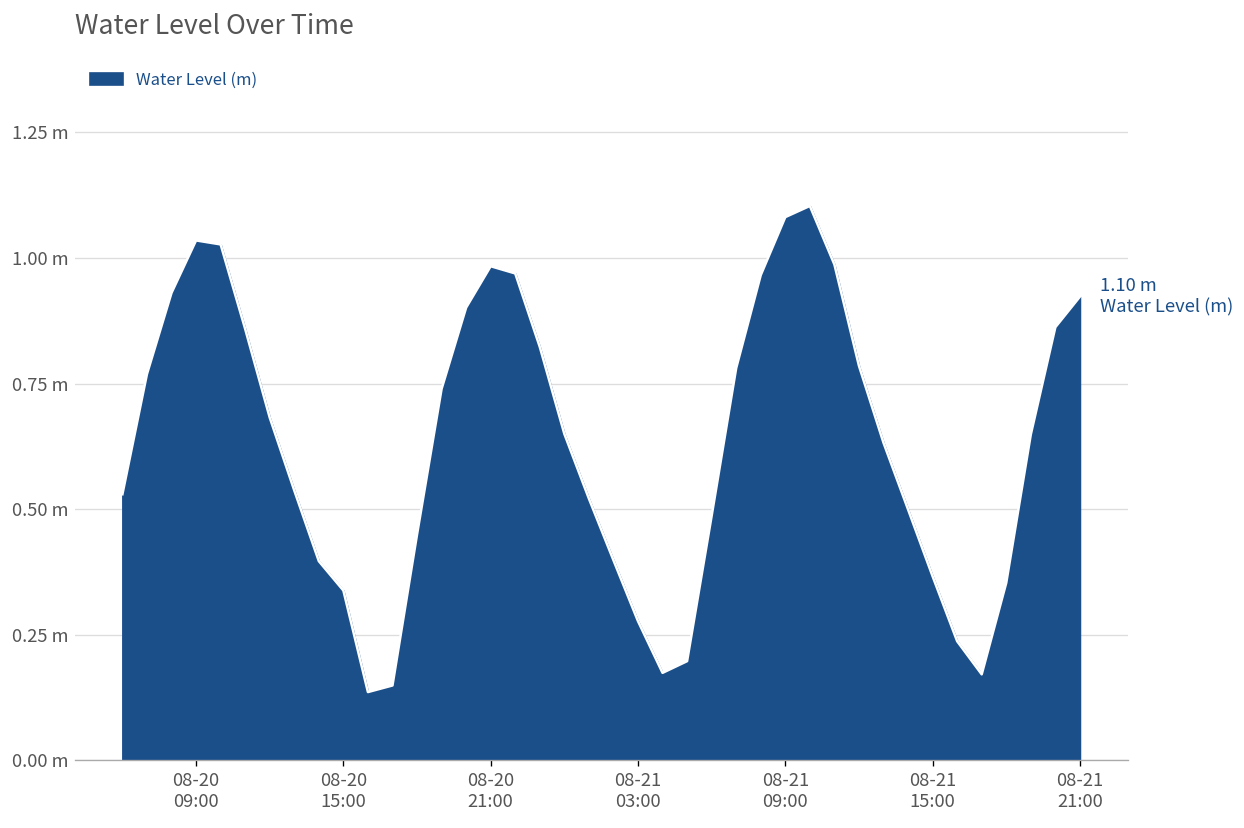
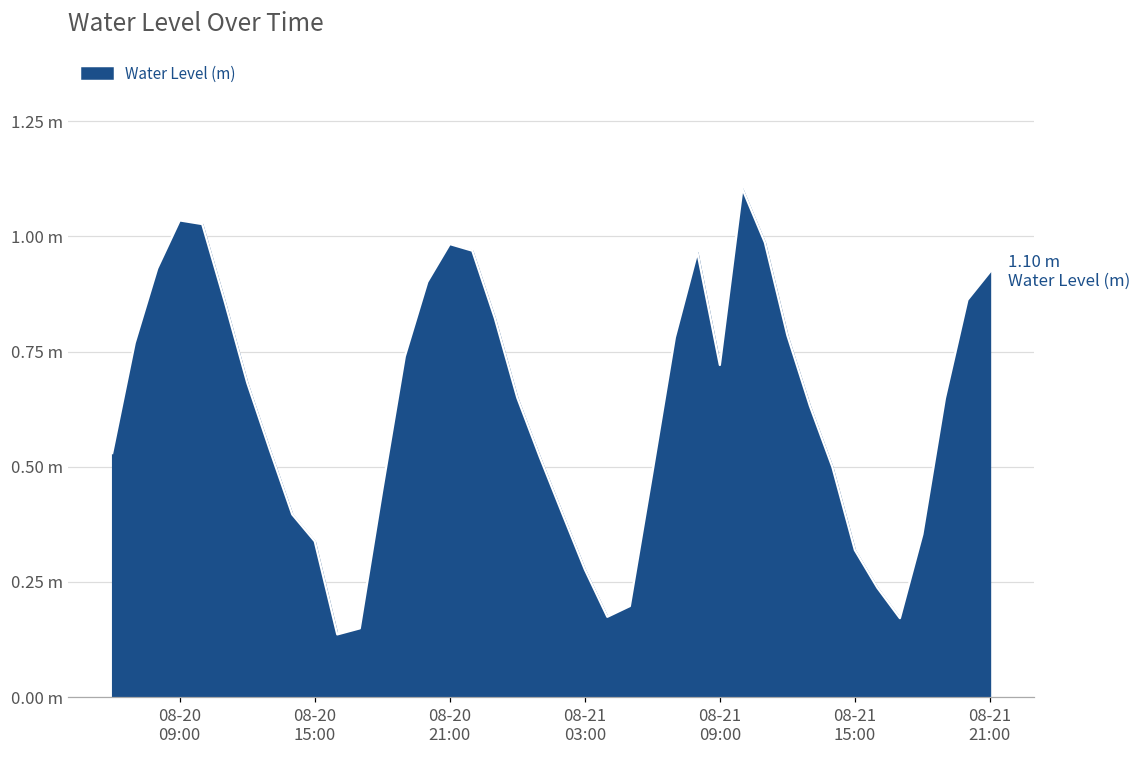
  {
    "08-20 09:00": "1.03 m",
    "08-20 15:00": "0.34 m",
    "08-20 21:00": "0.98 m",
    "08-21 03:00": "0.28 m",
-   "08-21 09:00": "1.08 m",
-   "08-21 15:00": "0.37 m"
+   "08-21 09:00": "0.72 m",
+   "08-21 15:00": "0.32 m"
  }
